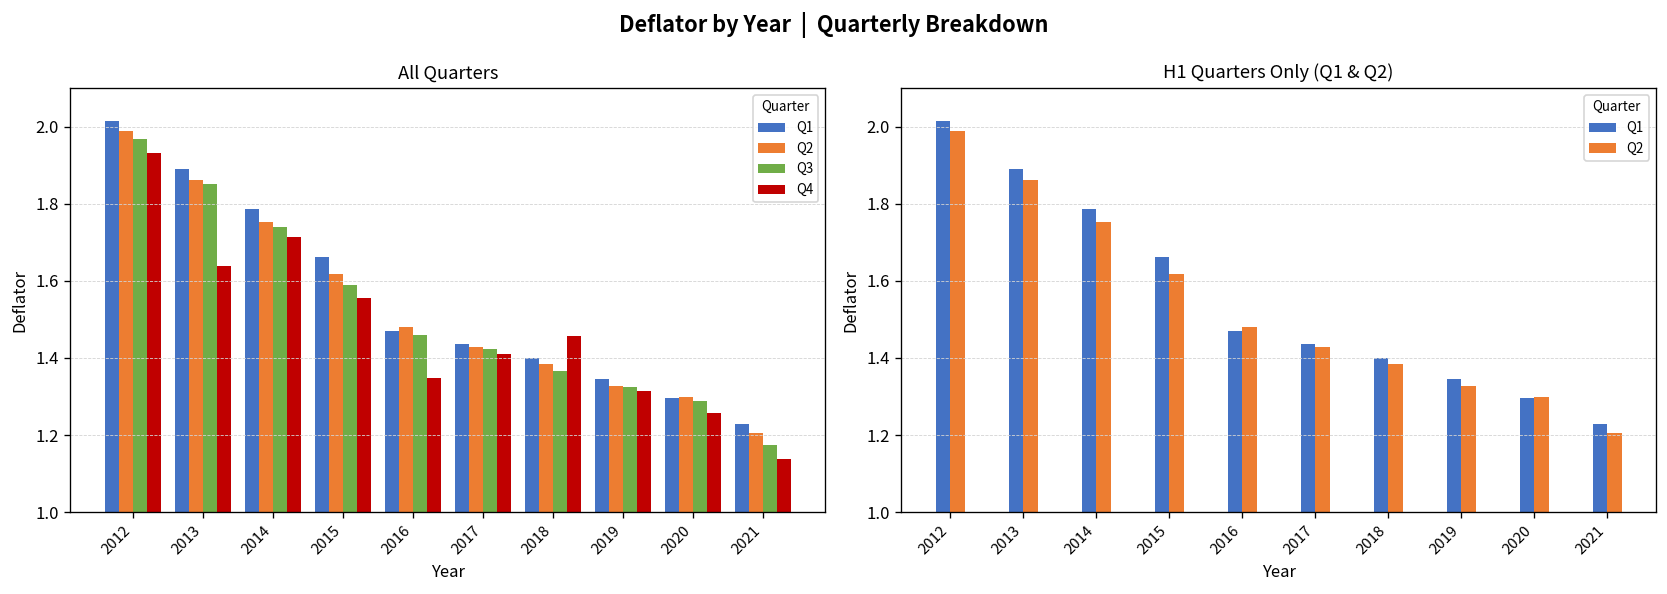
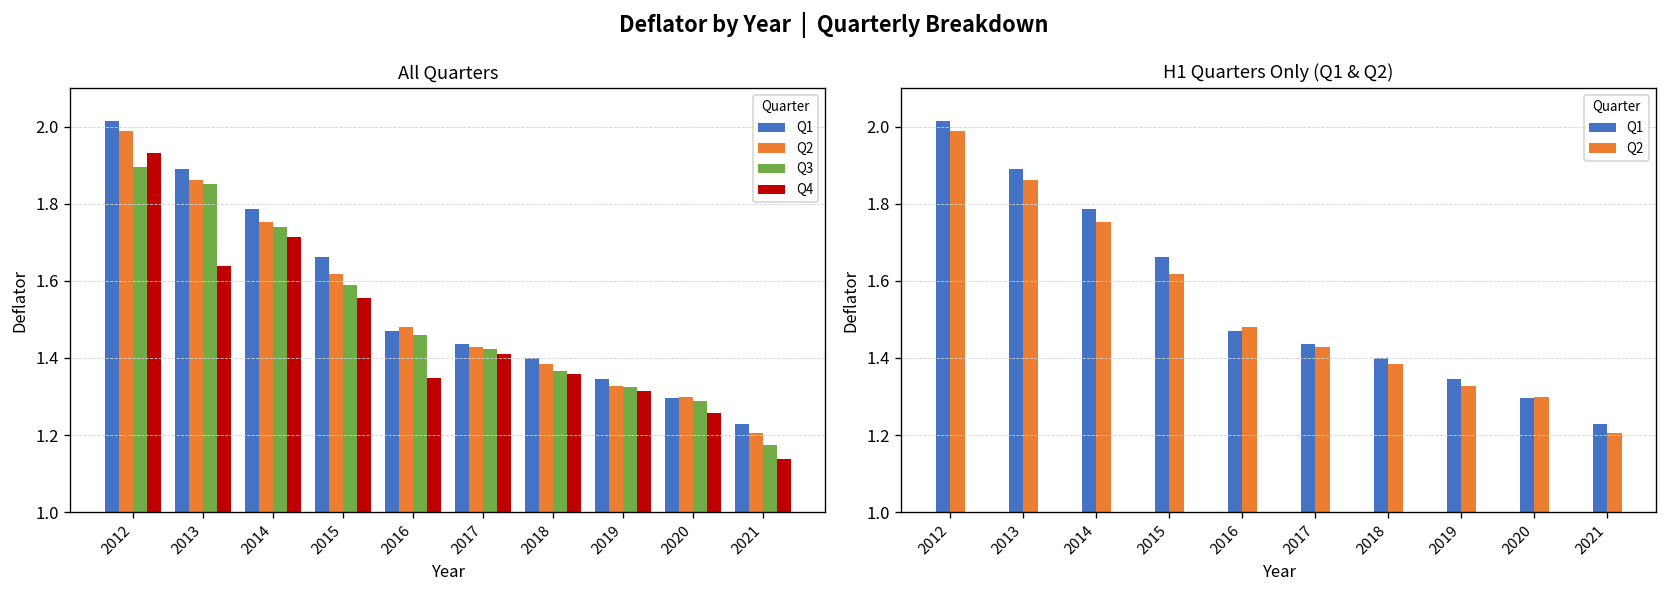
  {
    "All Quarters": {
      "Q1": {
        "2012": 2.01,
        "2013": 1.89,
        "2014": 1.79,
        "2015": 1.66,
        "2016": 1.47,
        "2017": 1.44,
        "2018": 1.40,
        "2019": 1.35,
        "2020": 1.30,
        "2021": 1.23
      },
      "Q2": {
        "2012": 1.99,
        "2013": 1.86,
        "2014": 1.75,
        "2015": 1.62,
        "2016": 1.48,
        "2017": 1.43,
        "2018": 1.38,
        "2019": 1.33,
        "2020": 1.30,
        "2021": 1.20
      },
      "Q3": {
-       "2012": 1.97,
+       "2012": 1.90,
        "2013": 1.85,
        "2014": 1.74,
        "2015": 1.59,
        "2016": 1.46,
        "2017": 1.42,
        "2018": 1.37,
        "2019": 1.32,
        "2020": 1.29,
        "2021": 1.17
      },
      "Q4": {
        "2012": 1.93,
        "2013": 1.64,
        "2014": 1.71,
        "2015": 1.55,
        "2016": 1.35,
        "2017": 1.41,
-       "2018": 1.46,
+       "2018": 1.36,
        "2019": 1.31,
        "2020": 1.26,
        "2021": 1.14
      }
    },
    "H1 Quarters Only (Q1 & Q2)": {
      "Q1": {
        "2012": 2.01,
        "2013": 1.89,
        "2014": 1.79,
        "2015": 1.66,
        "2016": 1.47,
        "2017": 1.44,
        "2018": 1.40,
        "2019": 1.35,
        "2020": 1.30,
        "2021": 1.23
      },
      "Q2": {
        "2012": 1.99,
        "2013": 1.86,
        "2014": 1.75,
        "2015": 1.62,
        "2016": 1.48,
        "2017": 1.43,
        "2018": 1.38,
        "2019": 1.33,
        "2020": 1.30,
        "2021": 1.20
      }
    }
  }
